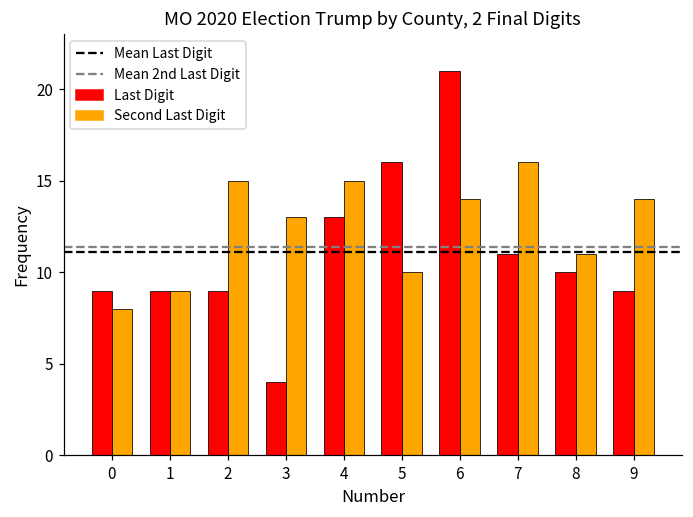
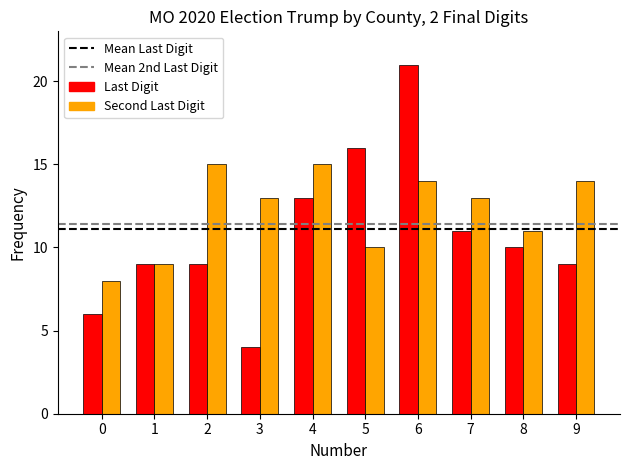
  {
    "Last Digit": {
-     "0": 9,
+     "0": 6,
      "1": 9,
      "2": 9,
      "3": 4,
      "4": 13,
      "5": 16,
      "6": 21,
      "7": 11,
      "8": 10,
      "9": 9
    },
    "Second Last Digit": {
      "0": 8,
      "1": 9,
      "2": 15,
      "3": 13,
      "4": 15,
      "5": 10,
      "6": 14,
-     "7": 16,
+     "7": 13,
      "8": 11,
      "9": 14
    }
  }
